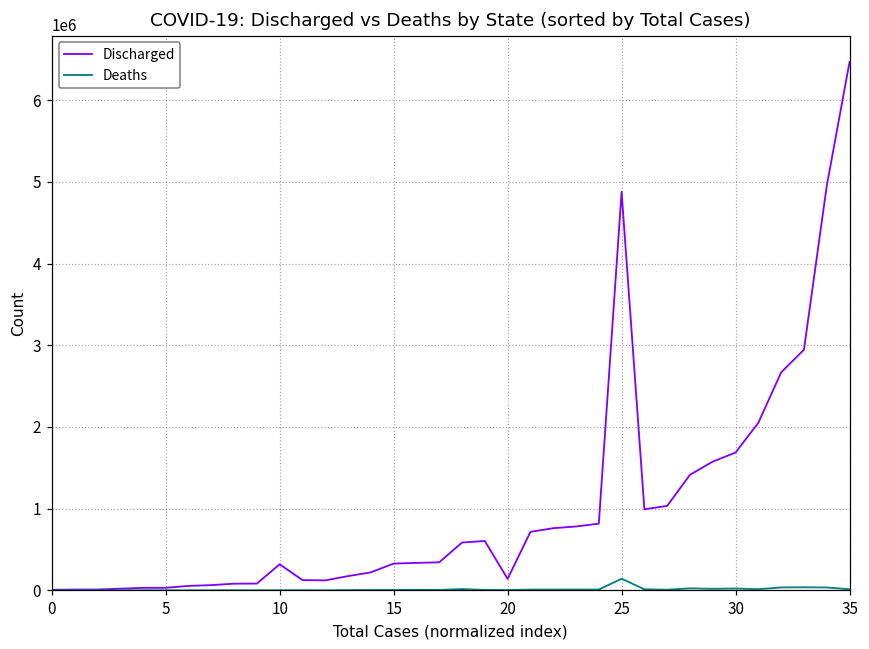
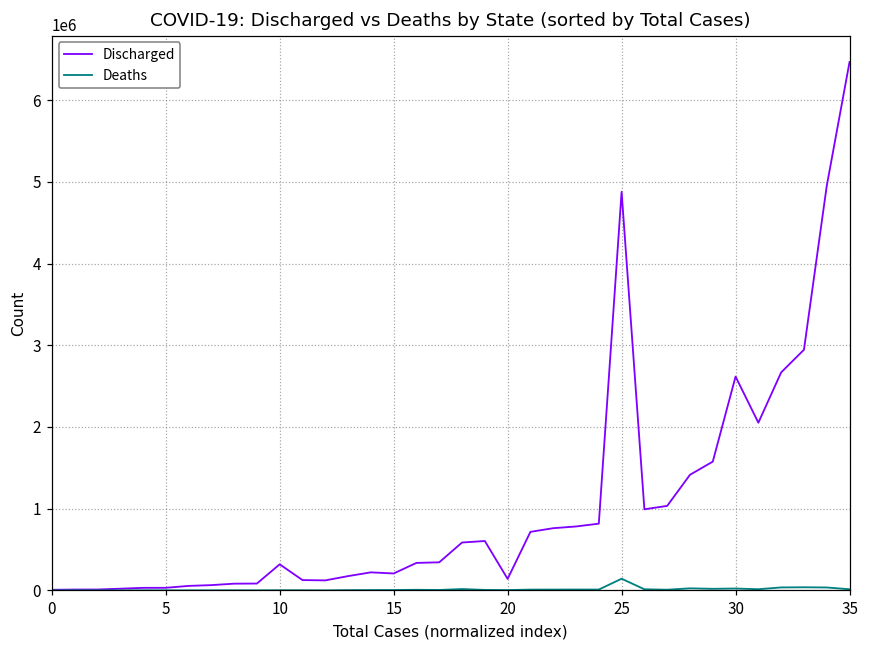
  {
    "Discharged": {
      "10": 300000,
-     "15": 300000,
+     "15": 200000,
      "20": 100000,
      "25": 4900000,
-     "30": 1700000,
+     "30": 2600000,
      "35": 6500000
    },
    "Deaths": {
      "10": 0,
      "15": 0,
      "20": 0,
      "25": 100000,
      "30": 0,
      "35": 0
    }
  }
